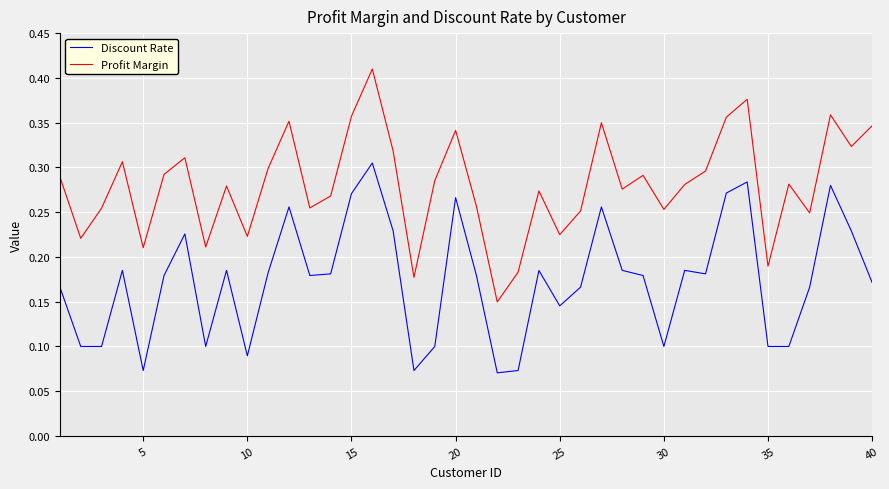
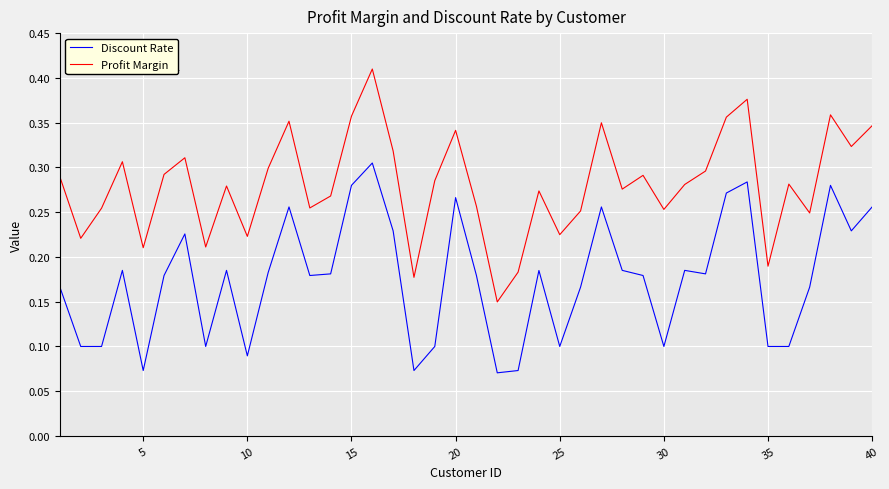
  {
    "Discount Rate": {
      "5": 0.07,
      "10": 0.09,
-     "15": 0.27,
+     "15": 0.28,
      "20": 0.27,
-     "25": 0.15,
+     "25": 0.10,
      "30": 0.10,
      "35": 0.10,
-     "40": 0.17
+     "40": 0.26
    },
    "Profit Margin": {
      "5": 0.21,
      "10": 0.22,
      "15": 0.36,
      "20": 0.34,
      "25": 0.22,
      "30": 0.25,
      "35": 0.19,
      "40": 0.35
    }
  }
